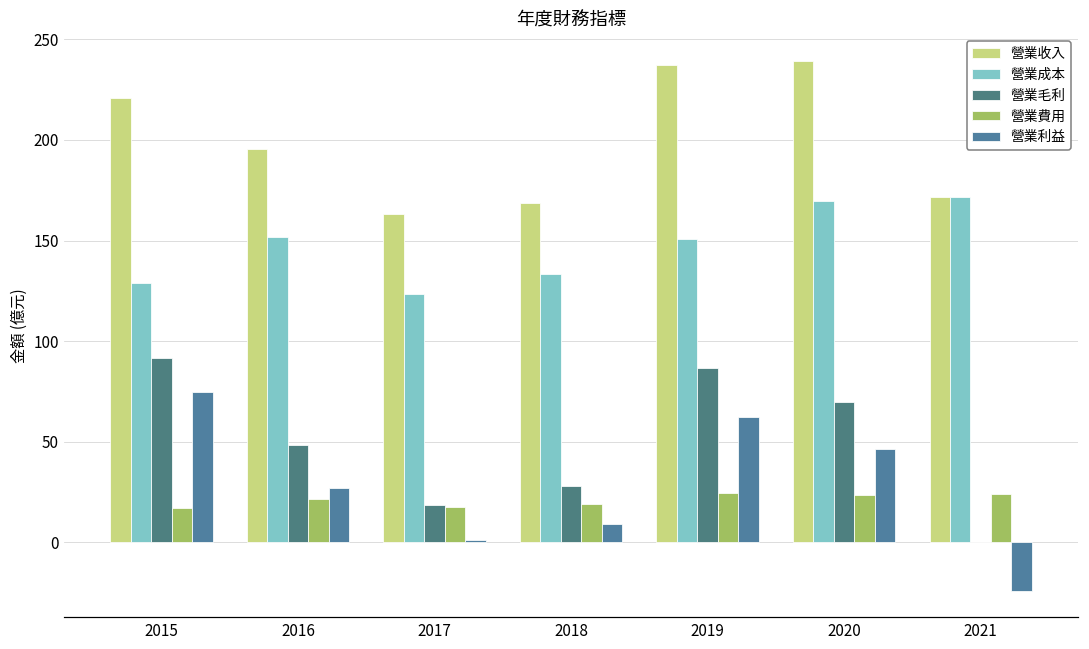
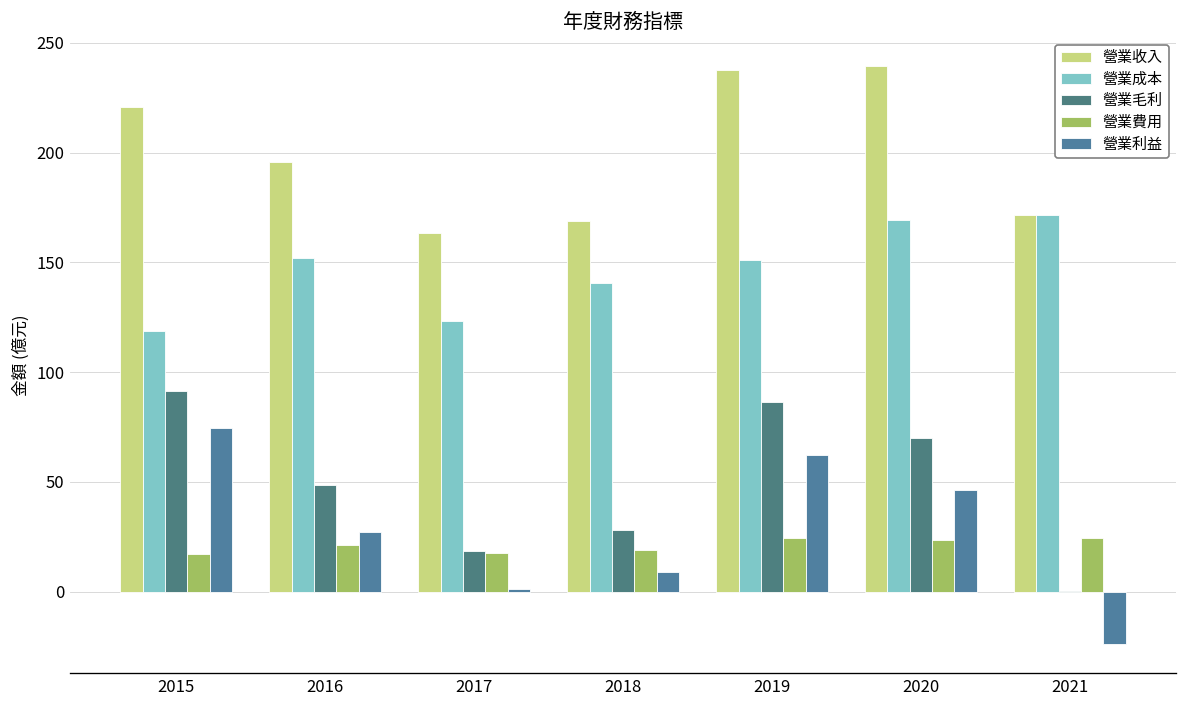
  {
    "營業成本": {
-     "2015": 129,
+     "2015": 119,
      "2016": 152,
      "2017": 123,
-     "2018": 134,
+     "2018": 141,
      "2019": 151,
      "2020": 169,
      "2021": 172
    }
  }
